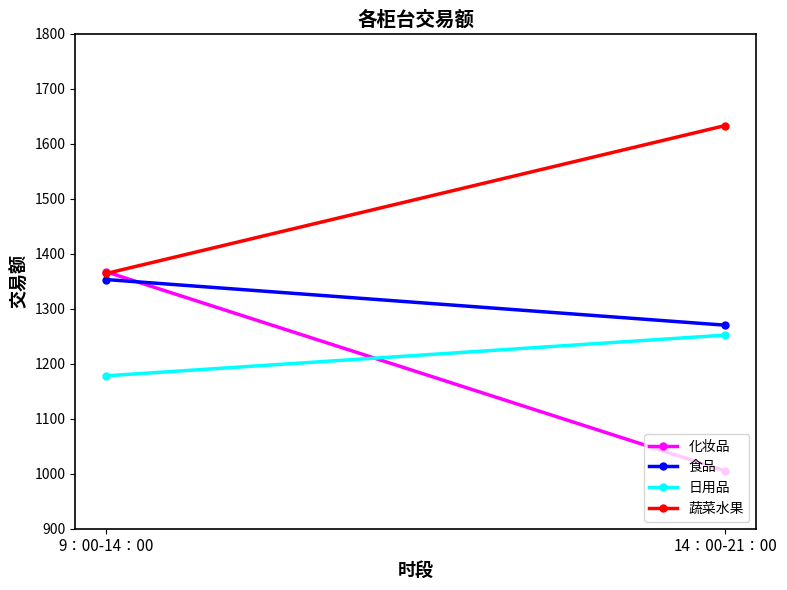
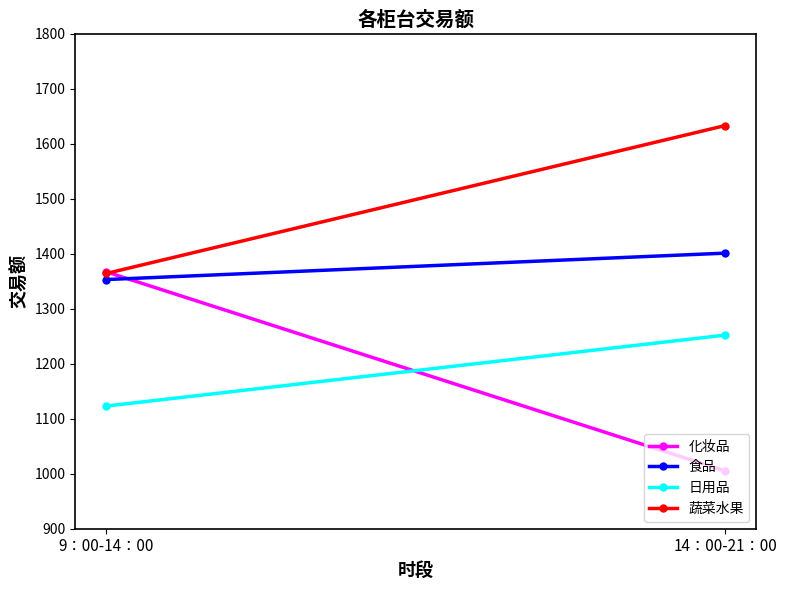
  {
    "食品": {
      "9：00-14：00": 1350,
-     "14：00-21：00": 1270
+     "14：00-21：00": 1400
    },
    "日用品": {
-     "9：00-14：00": 1180,
+     "9：00-14：00": 1120,
      "14：00-21：00": 1250
    },
    "蔬菜水果": {
      "14：00-21：00": 1630
    }
  }
